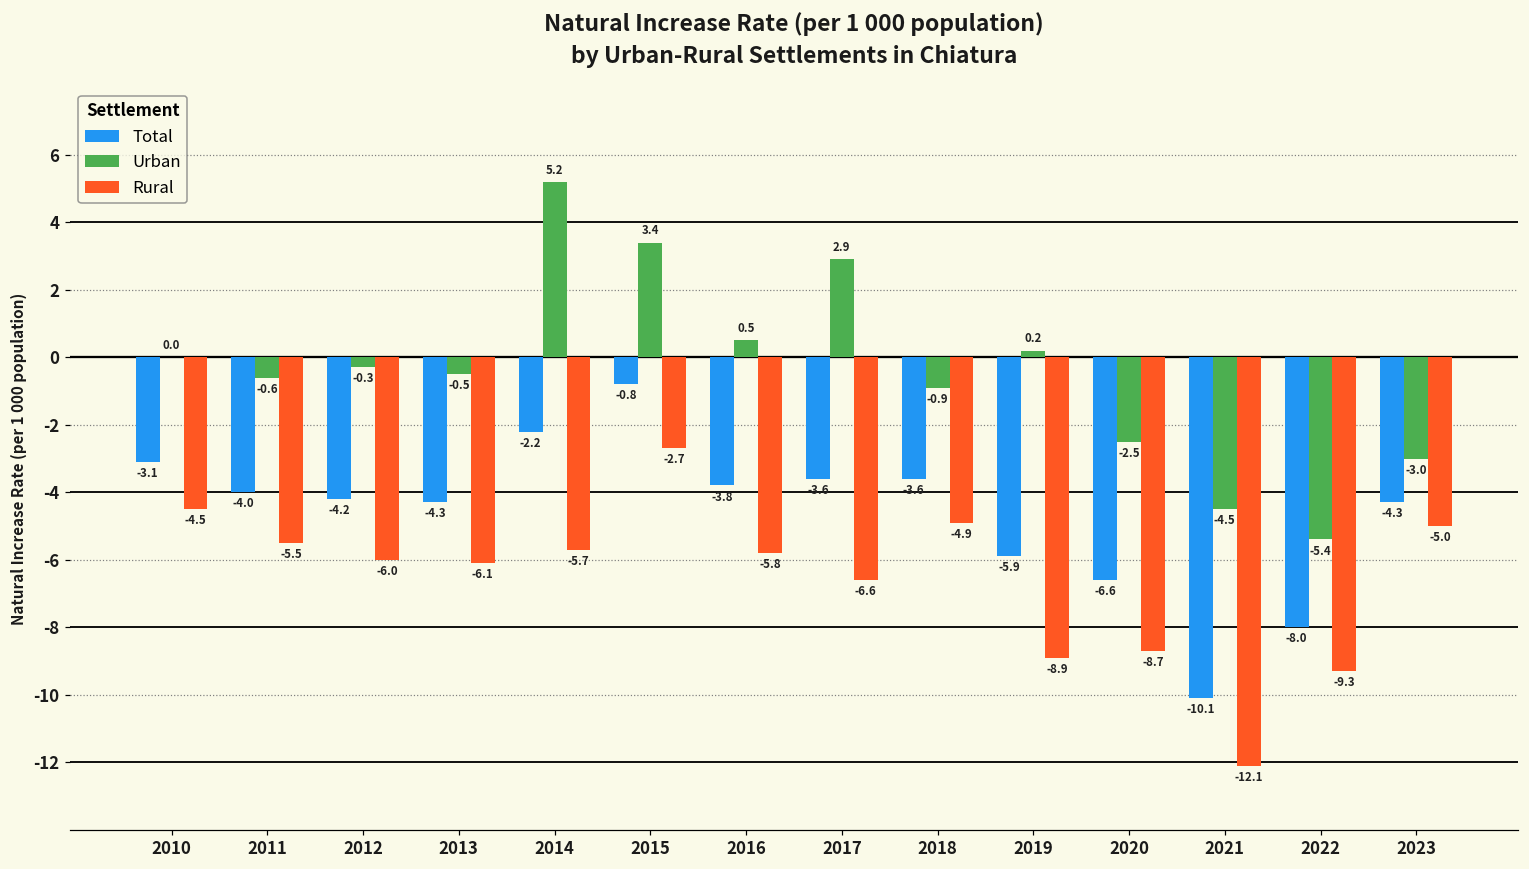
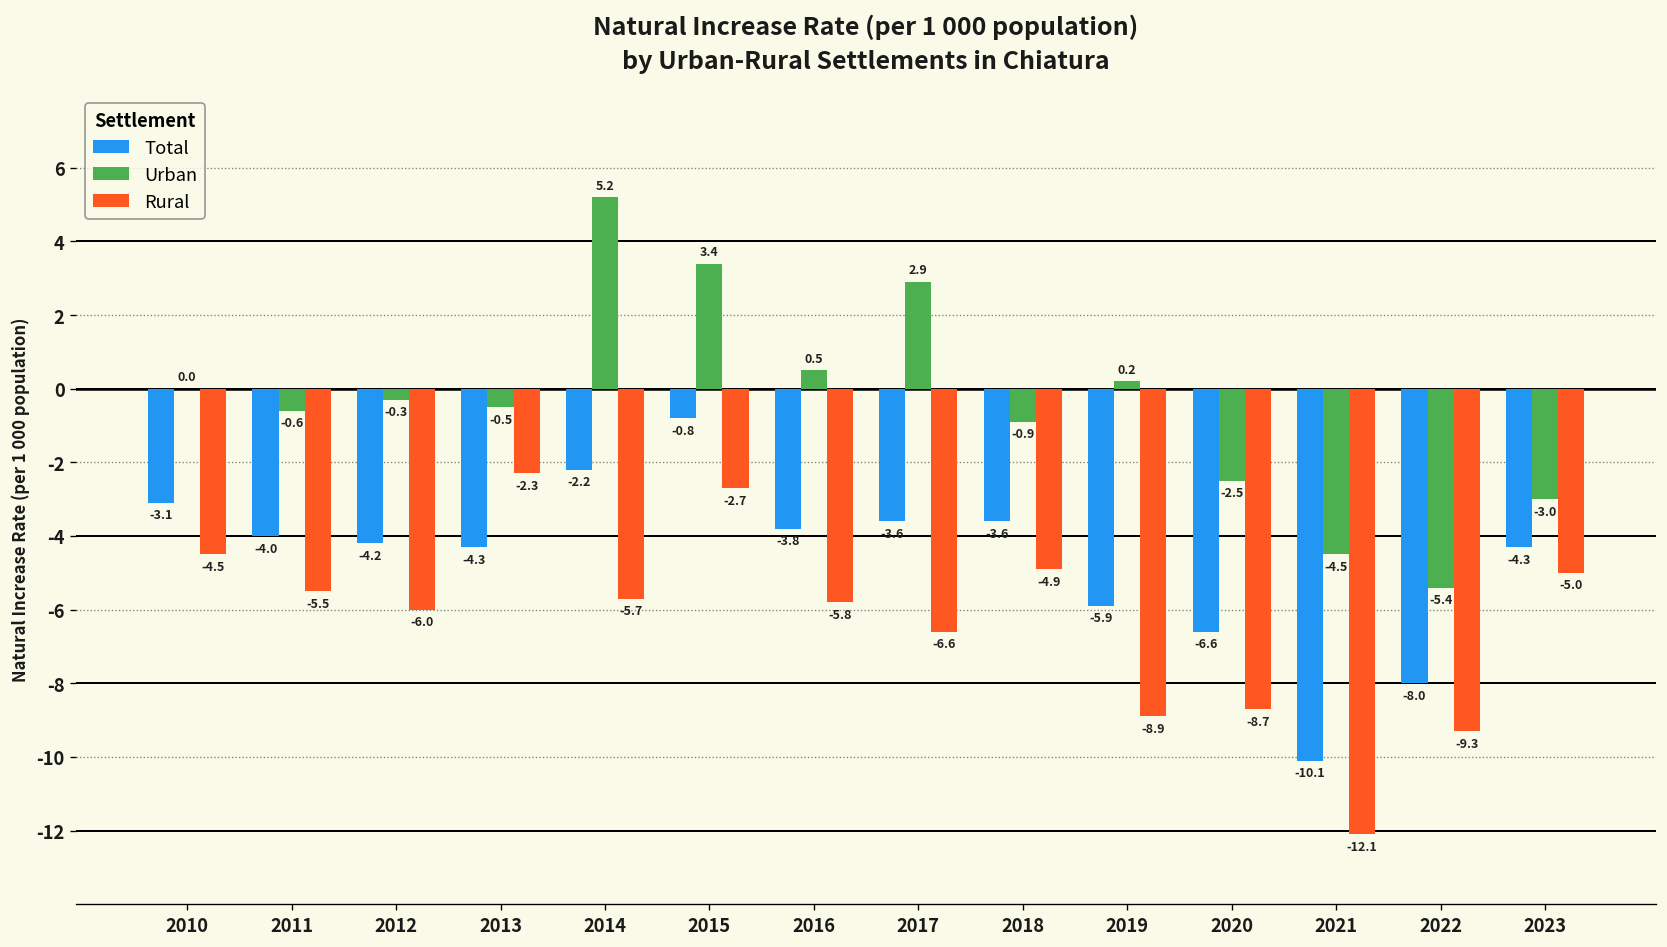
  {
    "Total": {
      "2010": -3.1,
      "2011": -4.0,
      "2012": -4.2,
      "2013": -4.3,
      "2014": -2.2,
      "2015": -0.8,
      "2016": -3.8,
      "2017": -3.6,
      "2018": -3.6,
      "2019": -5.9,
      "2020": -6.6,
      "2021": -10.1,
      "2022": -8.0,
      "2023": -4.3
    },
    "Urban": {
      "2010": 0.0,
      "2011": -0.6,
      "2012": -0.3,
      "2013": -0.5,
      "2014": 5.2,
      "2015": 3.4,
      "2016": 0.5,
      "2017": 2.9,
      "2018": -0.9,
      "2019": 0.2,
      "2020": -2.5,
      "2021": -4.5,
      "2022": -5.4,
      "2023": -3.0
    },
    "Rural": {
      "2010": -4.5,
      "2011": -5.5,
      "2012": -6.0,
-     "2013": -6.1,
+     "2013": -2.3,
      "2014": -5.7,
      "2015": -2.7,
      "2016": -5.8,
      "2017": -6.6,
      "2018": -4.9,
      "2019": -8.9,
      "2020": -8.7,
      "2021": -12.1,
      "2022": -9.3,
      "2023": -5.0
    }
  }
